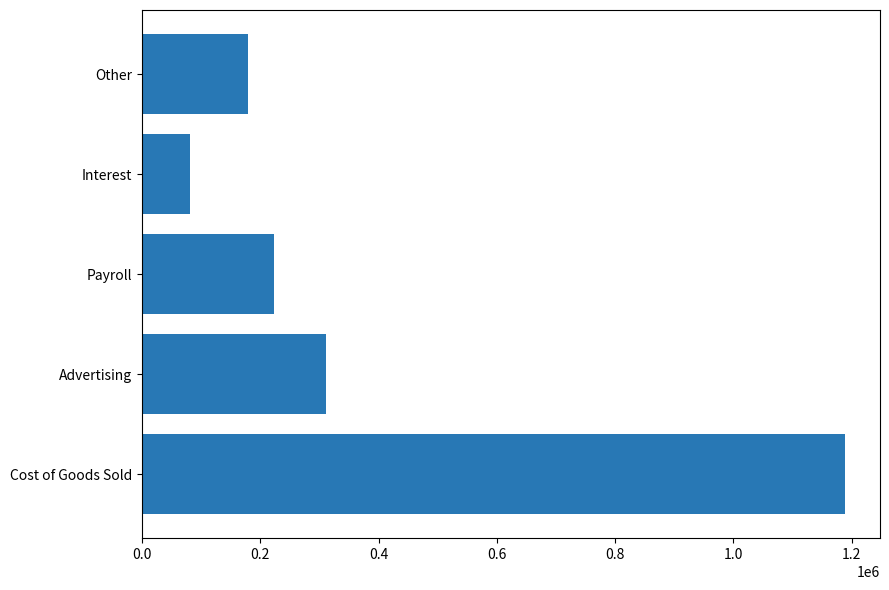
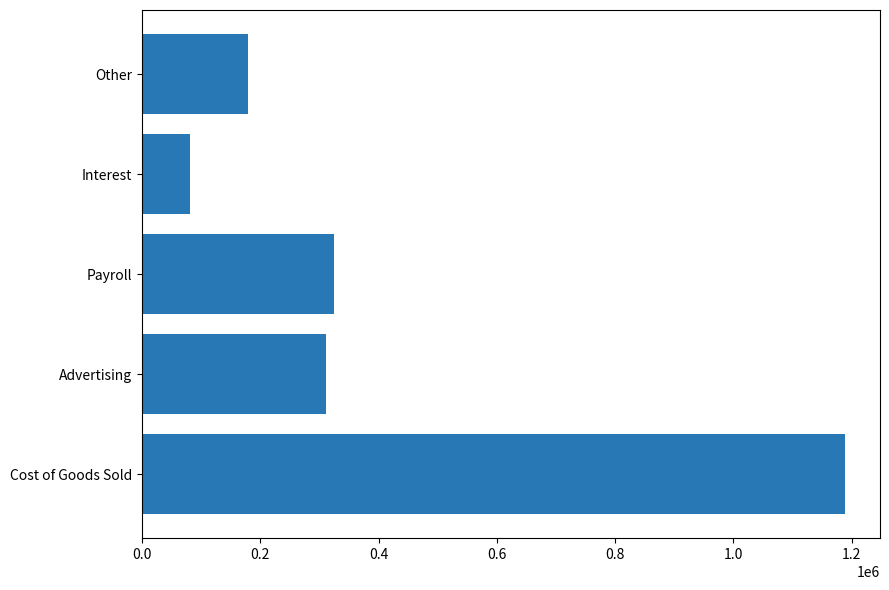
  {
    "Other": 180000,
    "Interest": 80000,
-   "Payroll": 220000,
+   "Payroll": 320000,
    "Advertising": 310000,
    "Cost of Goods Sold": 1190000
  }
